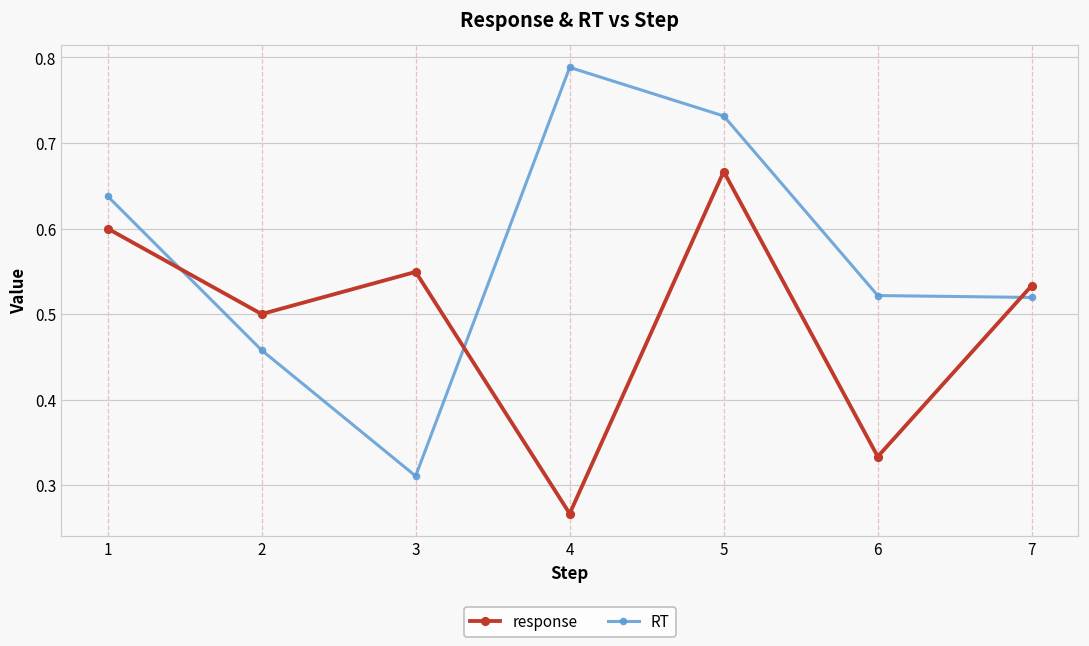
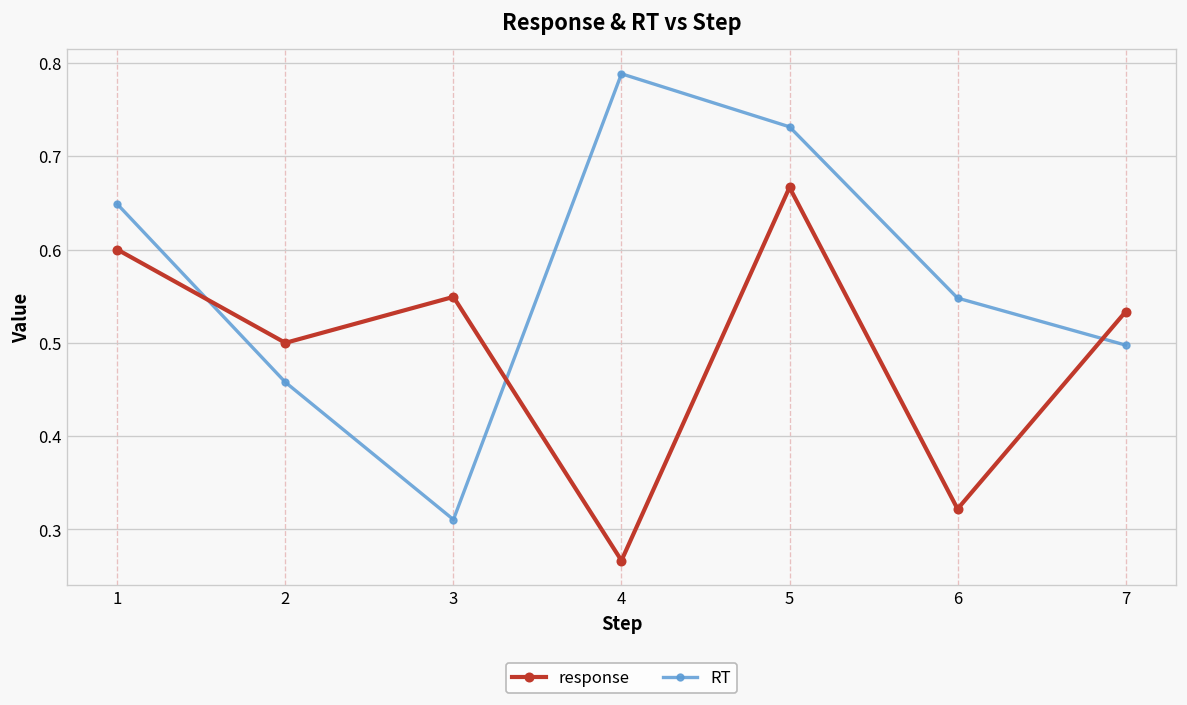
  {
    "response": {
      "1": 0.60,
      "2": 0.50,
      "3": 0.55,
      "4": 0.27,
      "5": 0.67,
-     "6": 0.33,
+     "6": 0.32,
      "7": 0.53
    },
    "RT": {
-     "1": 0.64,
+     "1": 0.65,
      "2": 0.46,
      "3": 0.31,
      "4": 0.79,
      "5": 0.73,
-     "6": 0.52,
-     "7": 0.52
+     "6": 0.55,
+     "7": 0.50
    }
  }
